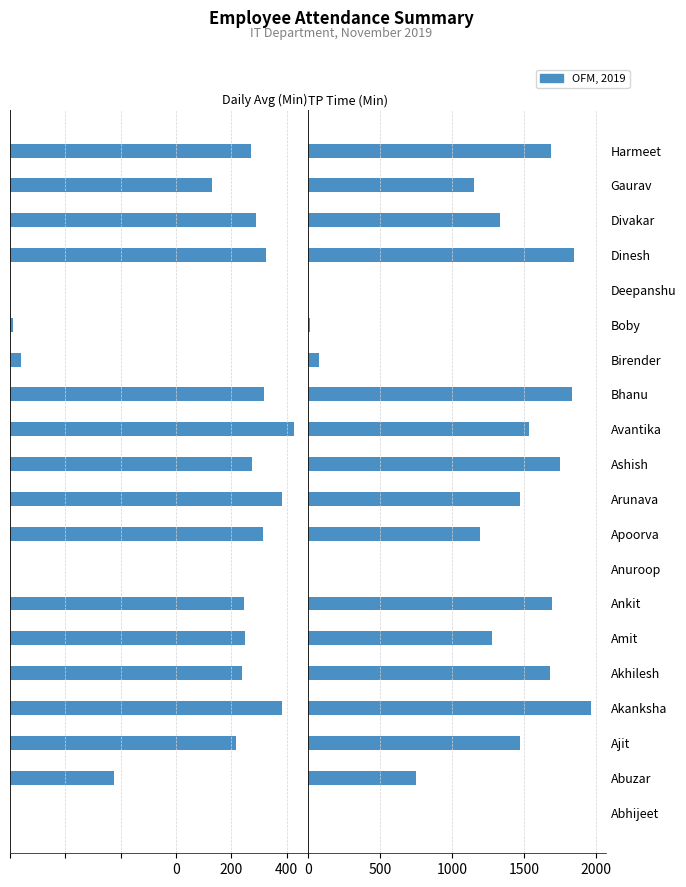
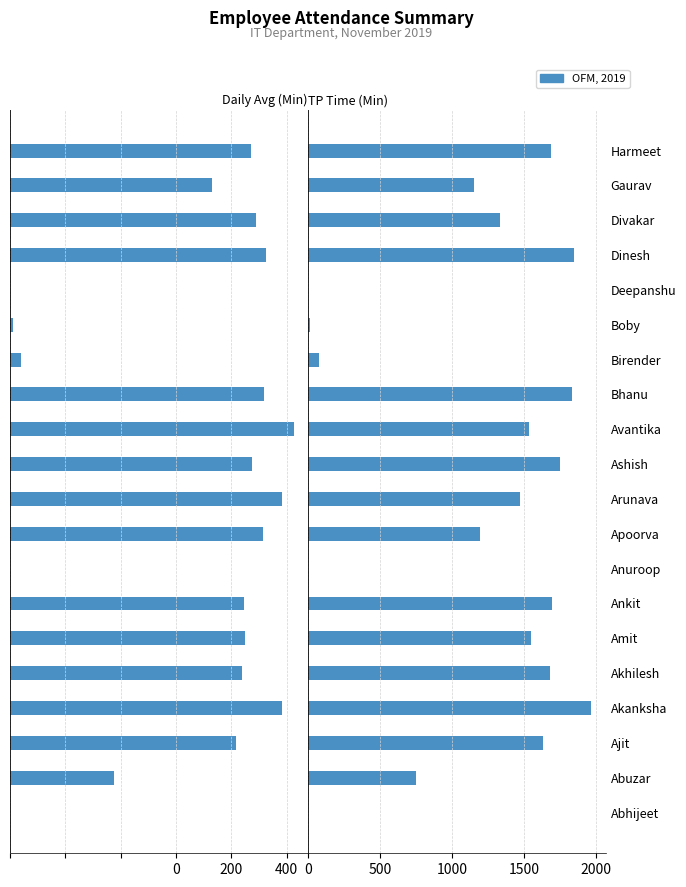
  {
    "TP Time (Min)": {
      "Harmeet": 1680,
      "Gaurav": 1150,
      "Divakar": 1330,
      "Dinesh": 1850,
      "Deepanshu": 0,
      "Birender": 80,
      "Bhanu": 1840,
      "Avantika": 1540,
      "Ashish": 1750,
      "Arunava": 1470,
      "Apoorva": 1200,
      "Anuroop": 0,
      "Ankit": 1690,
-     "Amit": 1280,
+     "Amit": 1550,
      "Akhilesh": 1680,
      "Akanksha": 1970,
-     "Ajit": 1470,
+     "Ajit": 1640,
      "Abuzar": 750,
      "Abhijeet": 0
    }
  }
